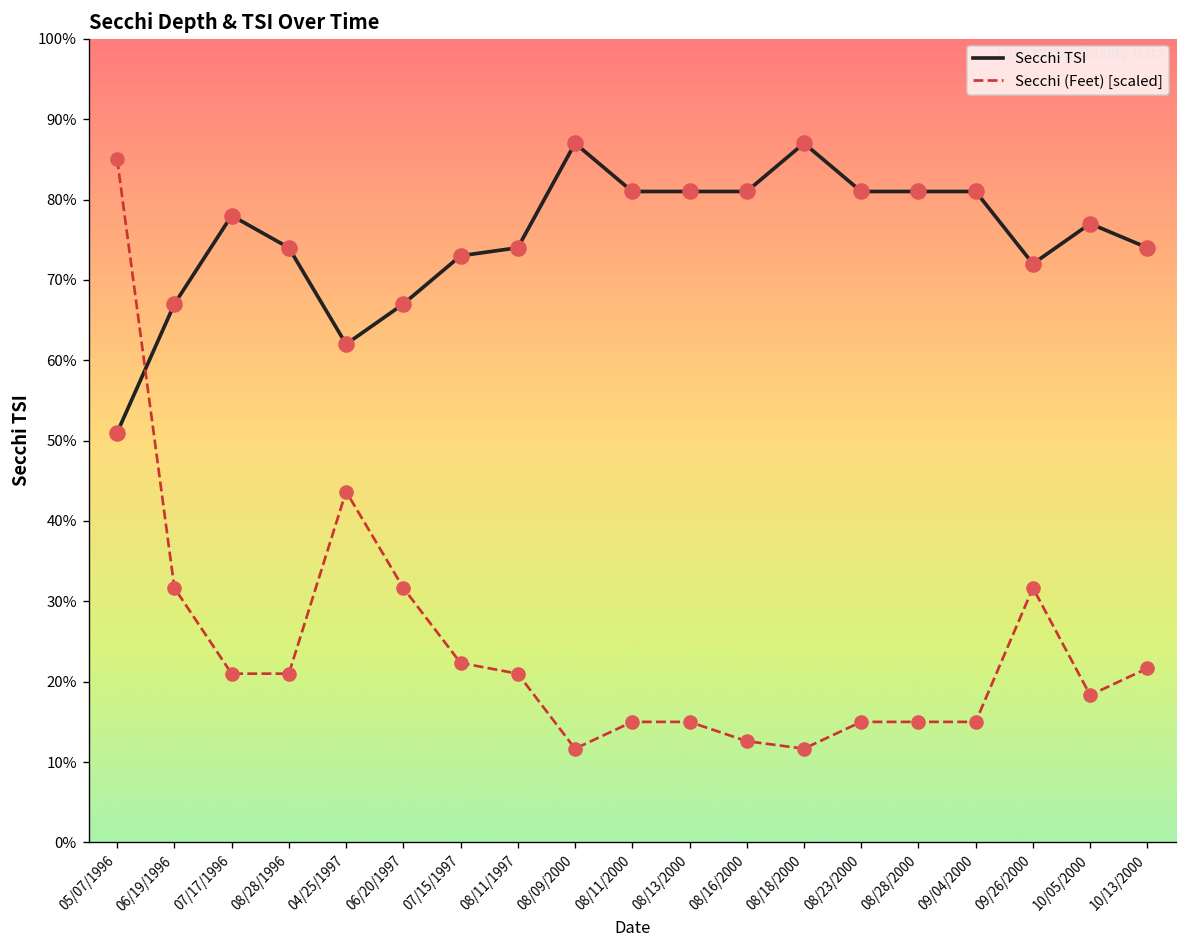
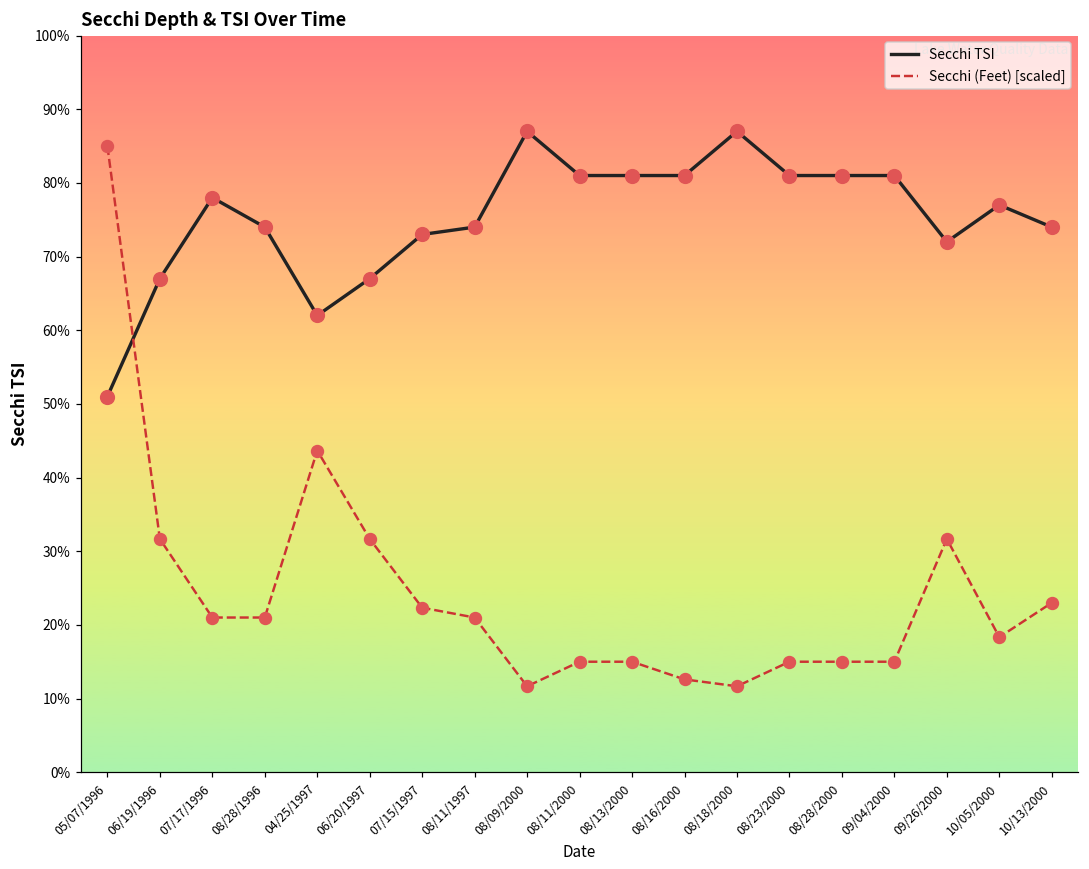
  {
    "Secchi TSI": {
      "05/07/1996": "51%",
      "06/19/1996": "67%",
      "07/17/1996": "78%",
      "08/28/1996": "74%",
      "04/25/1997": "62%",
      "06/20/1997": "67%",
      "07/15/1997": "73%",
      "08/11/1997": "74%",
      "08/09/2000": "87%",
      "08/11/2000": "81%",
      "08/13/2000": "81%",
      "08/16/2000": "81%",
      "08/18/2000": "87%",
      "08/23/2000": "81%",
      "08/28/2000": "81%",
      "09/04/2000": "81%",
      "09/26/2000": "72%",
      "10/05/2000": "77%",
      "10/13/2000": "74%"
    },
    "Secchi (Feet) [scaled]": {
      "05/07/1996": "85%",
      "06/19/1996": "32%",
      "07/17/1996": "21%",
      "08/28/1996": "21%",
      "04/25/1997": "44%",
      "06/20/1997": "32%",
      "07/15/1997": "22%",
      "08/11/1997": "21%",
      "08/09/2000": "12%",
      "08/11/2000": "15%",
      "08/13/2000": "15%",
      "08/16/2000": "13%",
      "08/18/2000": "12%",
      "08/23/2000": "15%",
      "08/28/2000": "15%",
      "09/04/2000": "15%",
      "09/26/2000": "32%",
      "10/05/2000": "18%",
-     "10/13/2000": "22%"
+     "10/13/2000": "23%"
    }
  }
